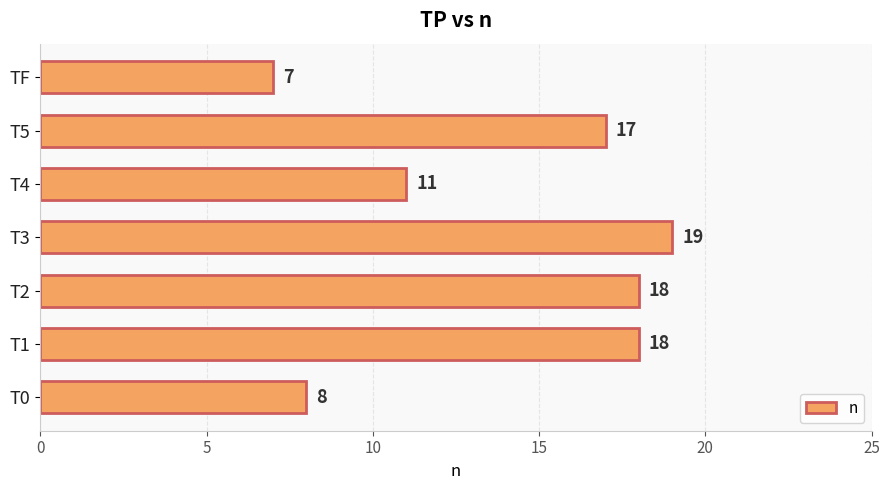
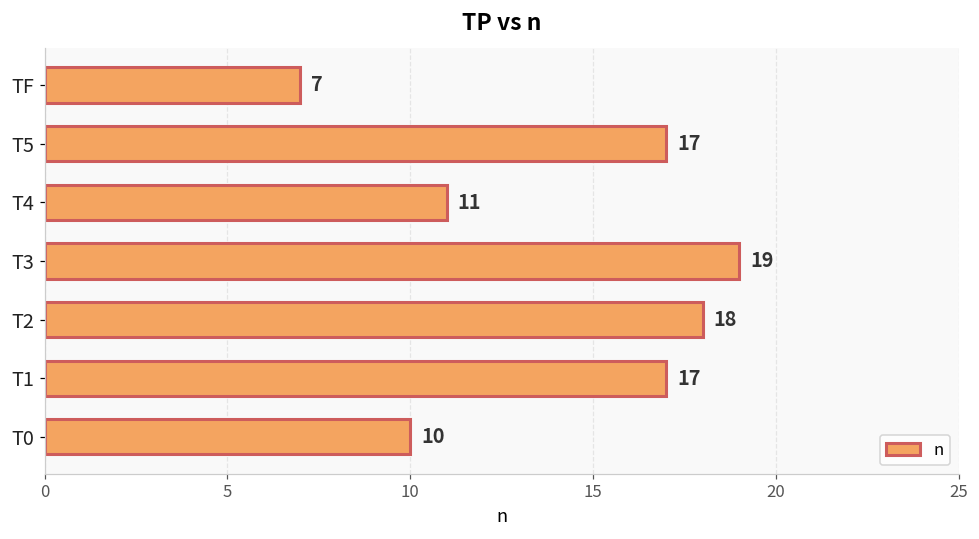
  {
    "TF": 7,
    "T5": 17,
    "T4": 11,
    "T3": 19,
    "T2": 18,
-   "T1": 18,
-   "T0": 8
+   "T1": 17,
+   "T0": 10
  }
